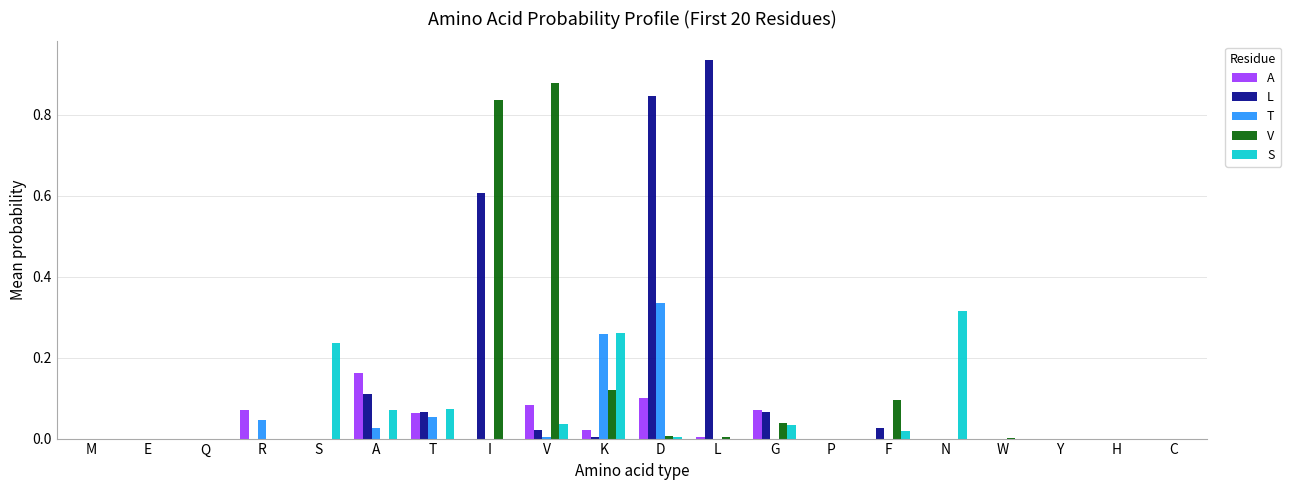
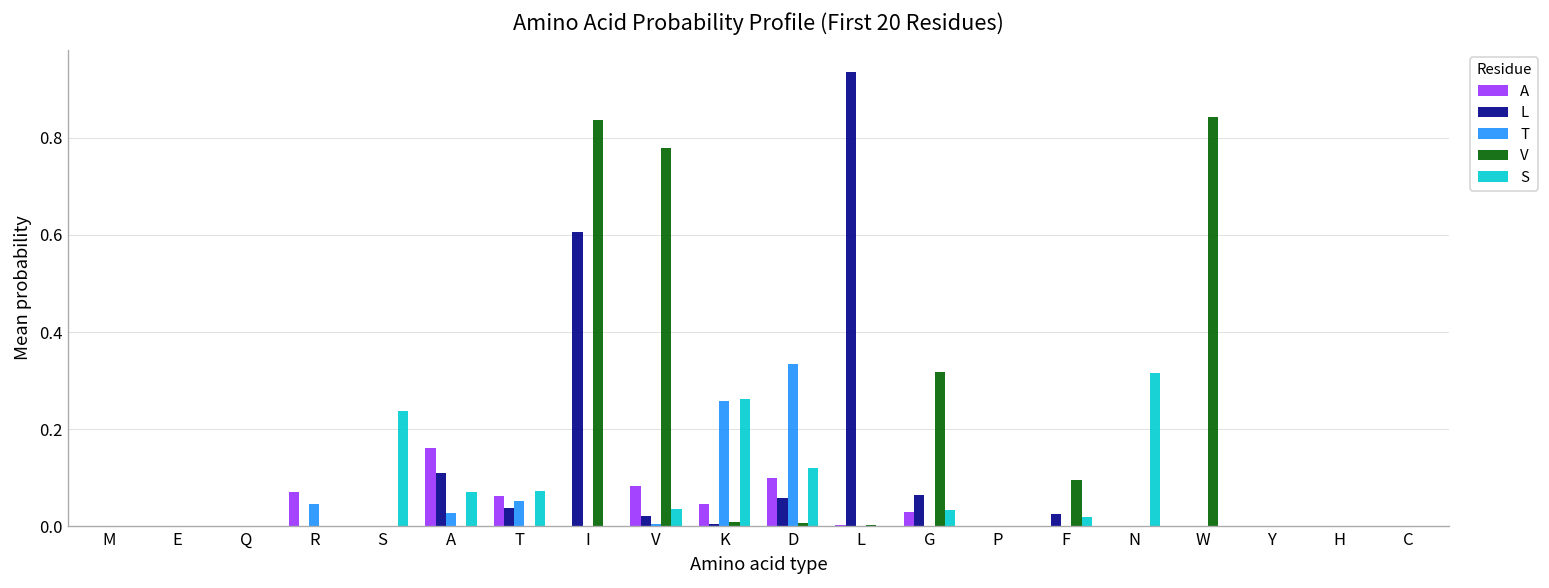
  {
    "A": {
      "M": 0.00,
      "E": 0.00,
      "Q": 0.00,
      "R": 0.07,
      "S": 0.00,
      "A": 0.16,
      "T": 0.06,
      "I": 0.00,
      "V": 0.08,
-     "K": 0.02,
+     "K": 0.05,
      "D": 0.10,
-     "G": 0.07,
+     "G": 0.03,
      "P": 0.00,
      "F": 0.00,
      "N": 0.00,
      "W": 0.00,
      "Y": 0.00,
      "H": 0.00,
      "C": 0.00
    },
    "L": {
      "M": 0.00,
      "E": 0.00,
      "Q": 0.00,
      "R": 0.00,
      "S": 0.00,
      "A": 0.11,
-     "T": 0.07,
+     "T": 0.04,
      "I": 0.61,
      "V": 0.02,
-     "D": 0.85,
+     "D": 0.06,
      "L": 0.94,
      "G": 0.07,
      "P": 0.00,
      "F": 0.03,
      "N": 0.00,
      "W": 0.00,
      "Y": 0.00,
      "H": 0.00,
      "C": 0.00
    },
    "T": {
      "M": 0.00,
      "E": 0.00,
      "Q": 0.00,
      "R": 0.05,
      "S": 0.00,
      "A": 0.03,
      "T": 0.05,
      "I": 0.00,
      "K": 0.26,
      "D": 0.33,
      "L": 0.00,
      "G": 0.00,
      "P": 0.00,
      "F": 0.00,
      "N": 0.00,
      "W": 0.00,
      "Y": 0.00,
      "H": 0.00,
      "C": 0.00
    },
    "V": {
      "M": 0.00,
      "E": 0.00,
      "Q": 0.00,
      "R": 0.00,
      "S": 0.00,
      "A": 0.00,
      "T": 0.00,
      "I": 0.84,
-     "V": 0.88,
-     "K": 0.12,
+     "V": 0.78,
+     "K": 0.01,
      "D": 0.01,
-     "G": 0.04,
+     "G": 0.32,
      "P": 0.00,
      "F": 0.10,
      "N": 0.00,
-     "W": 0.00,
+     "W": 0.84,
      "Y": 0.00,
      "H": 0.00,
      "C": 0.00
    },
    "S": {
      "M": 0.00,
      "E": 0.00,
      "Q": 0.00,
      "R": 0.00,
      "S": 0.24,
      "A": 0.07,
      "T": 0.07,
      "I": 0.00,
      "V": 0.04,
      "K": 0.26,
-     "D": 0.01,
+     "D": 0.12,
      "L": 0.00,
      "G": 0.03,
      "P": 0.00,
      "F": 0.02,
      "N": 0.32,
      "W": 0.00,
      "Y": 0.00,
      "H": 0.00,
      "C": 0.00
    }
  }
